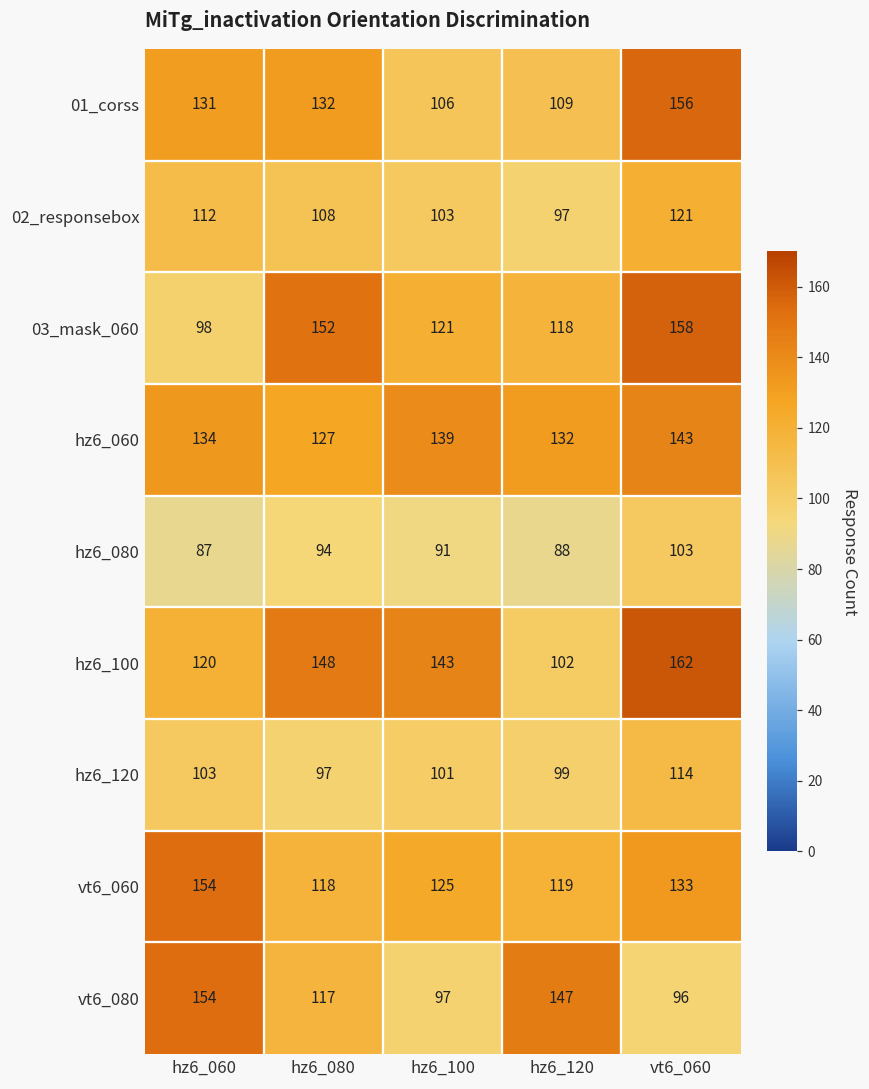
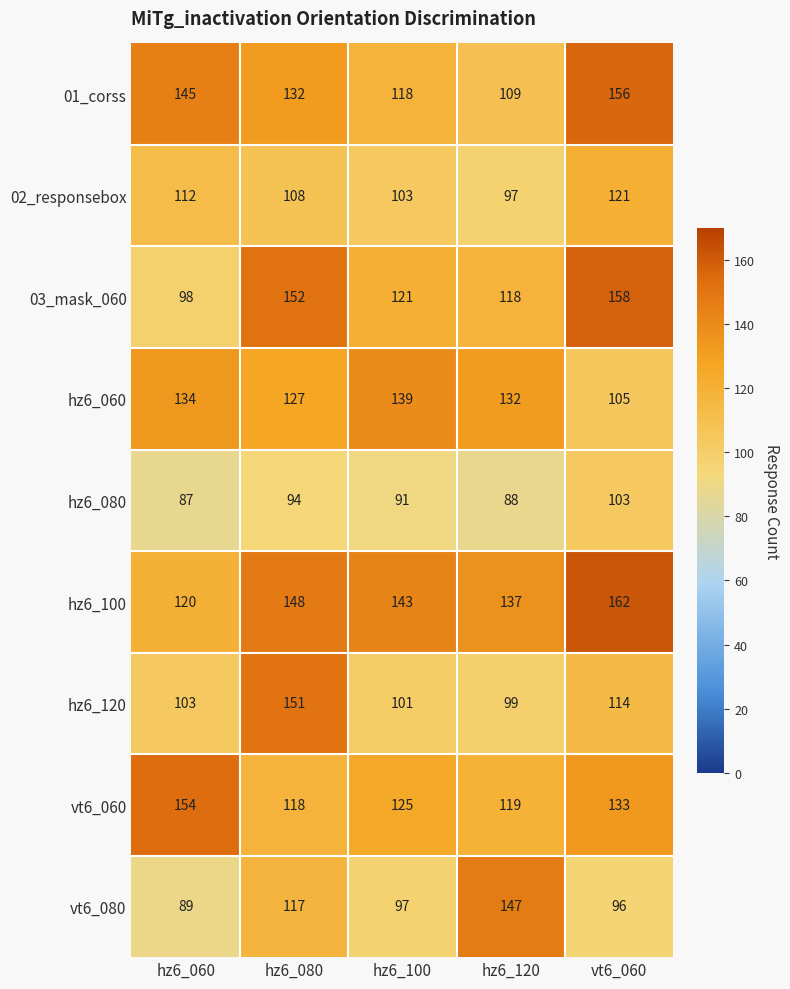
  {
    "01_corss": {
-     "hz6_060": 131,
+     "hz6_060": 145,
      "hz6_080": 132,
-     "hz6_100": 106,
+     "hz6_100": 118,
      "hz6_120": 109,
      "vt6_060": 156
    },
    "02_responsebox": {
      "hz6_060": 112,
      "hz6_080": 108,
      "hz6_100": 103,
      "hz6_120": 97,
      "vt6_060": 121
    },
    "03_mask_060": {
      "hz6_060": 98,
      "hz6_080": 152,
      "hz6_100": 121,
      "hz6_120": 118,
      "vt6_060": 158
    },
    "hz6_060": {
      "hz6_060": 134,
      "hz6_080": 127,
      "hz6_100": 139,
      "hz6_120": 132,
-     "vt6_060": 143
+     "vt6_060": 105
    },
    "hz6_080": {
      "hz6_060": 87,
      "hz6_080": 94,
      "hz6_100": 91,
      "hz6_120": 88,
      "vt6_060": 103
    },
    "hz6_100": {
      "hz6_060": 120,
      "hz6_080": 148,
      "hz6_100": 143,
-     "hz6_120": 102,
+     "hz6_120": 137,
      "vt6_060": 162
    },
    "hz6_120": {
      "hz6_060": 103,
-     "hz6_080": 97,
+     "hz6_080": 151,
      "hz6_100": 101,
      "hz6_120": 99,
      "vt6_060": 114
    },
    "vt6_060": {
      "hz6_060": 154,
      "hz6_080": 118,
      "hz6_100": 125,
      "hz6_120": 119,
      "vt6_060": 133
    },
    "vt6_080": {
-     "hz6_060": 154,
+     "hz6_060": 89,
      "hz6_080": 117,
      "hz6_100": 97,
      "hz6_120": 147,
      "vt6_060": 96
    }
  }
